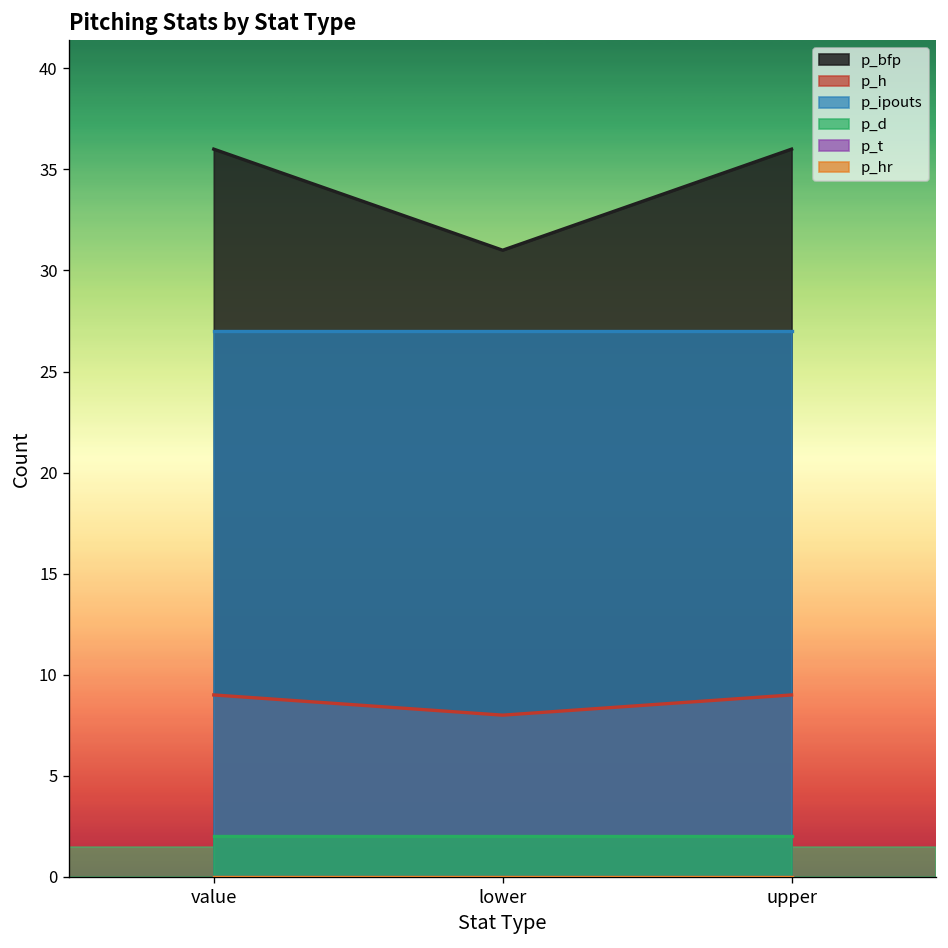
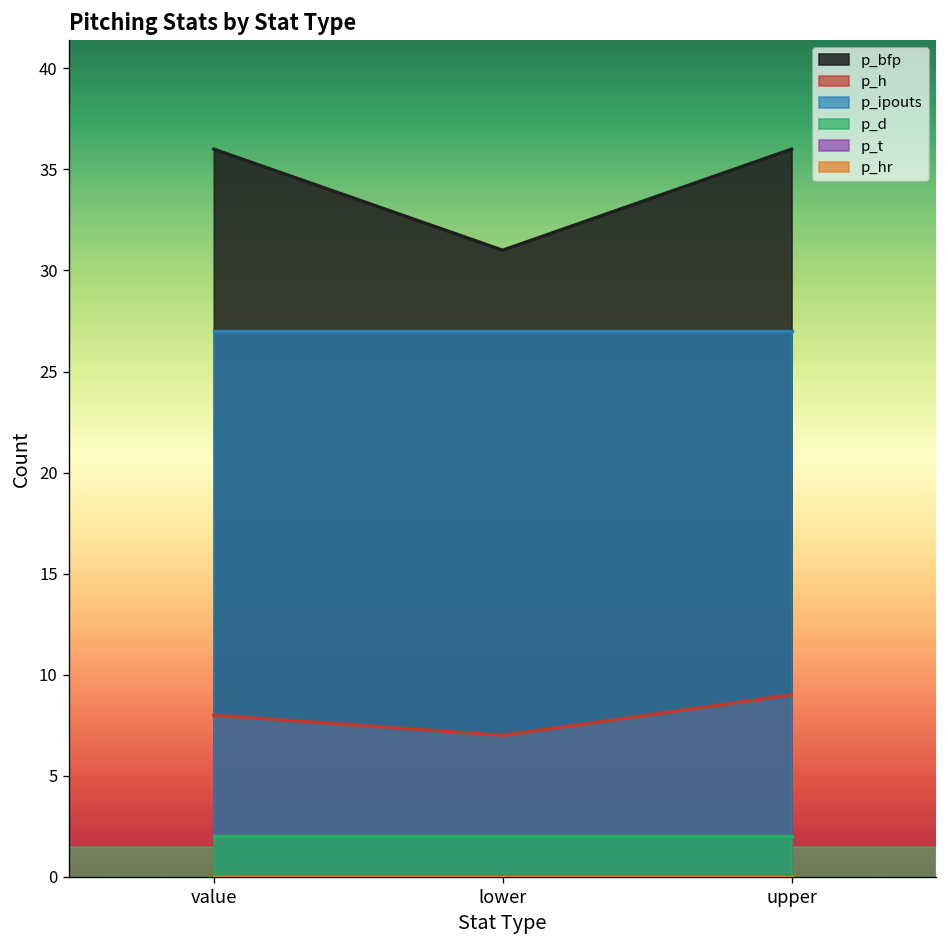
  {
    "p_bfp": {
      "value": 36,
      "lower": 31,
      "upper": 36
    },
    "p_h": {
-     "value": 9,
-     "lower": 8,
+     "value": 8,
+     "lower": 7,
      "upper": 9
    },
    "p_ipouts": {
      "value": 27,
      "lower": 27,
      "upper": 27
    },
    "p_d": {
      "value": 2,
      "lower": 2,
      "upper": 2
    }
  }
